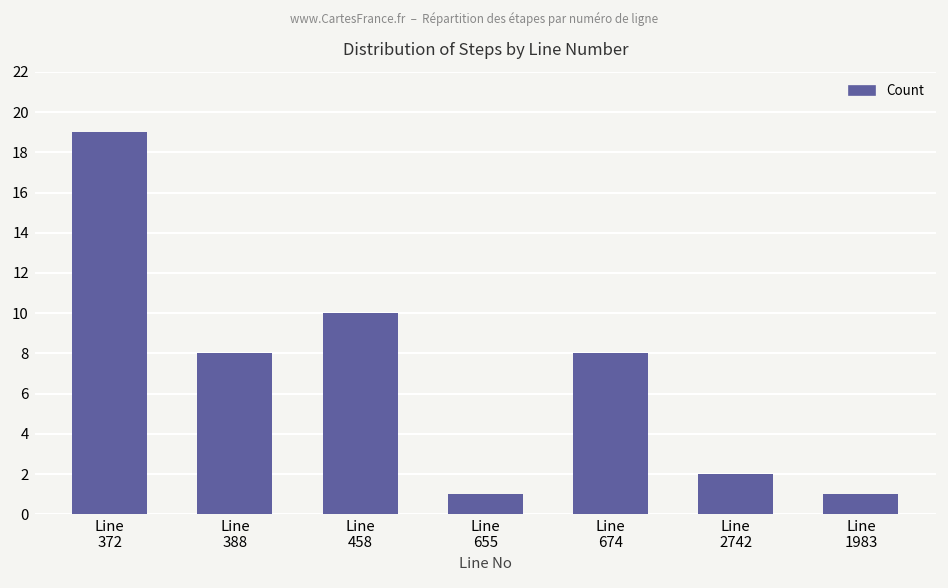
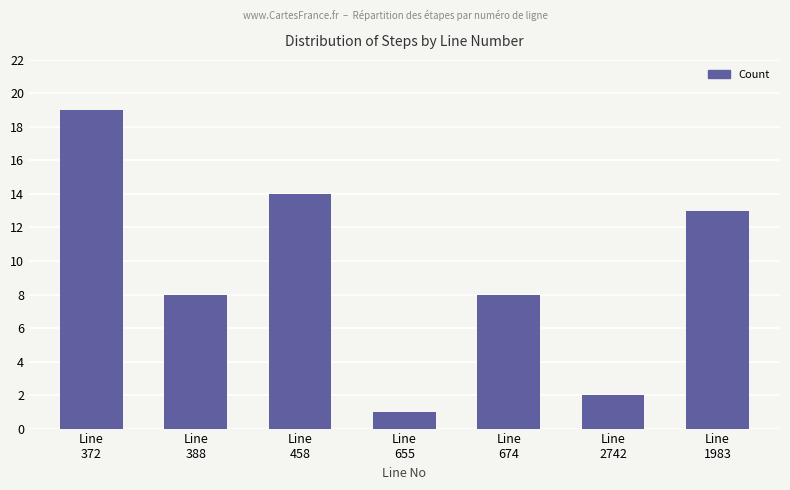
  {
    "Line 372": 19,
    "Line 388": 8,
-   "Line 458": 10,
+   "Line 458": 14,
    "Line 655": 1,
    "Line 674": 8,
    "Line 2742": 2,
-   "Line 1983": 1
+   "Line 1983": 13
  }
